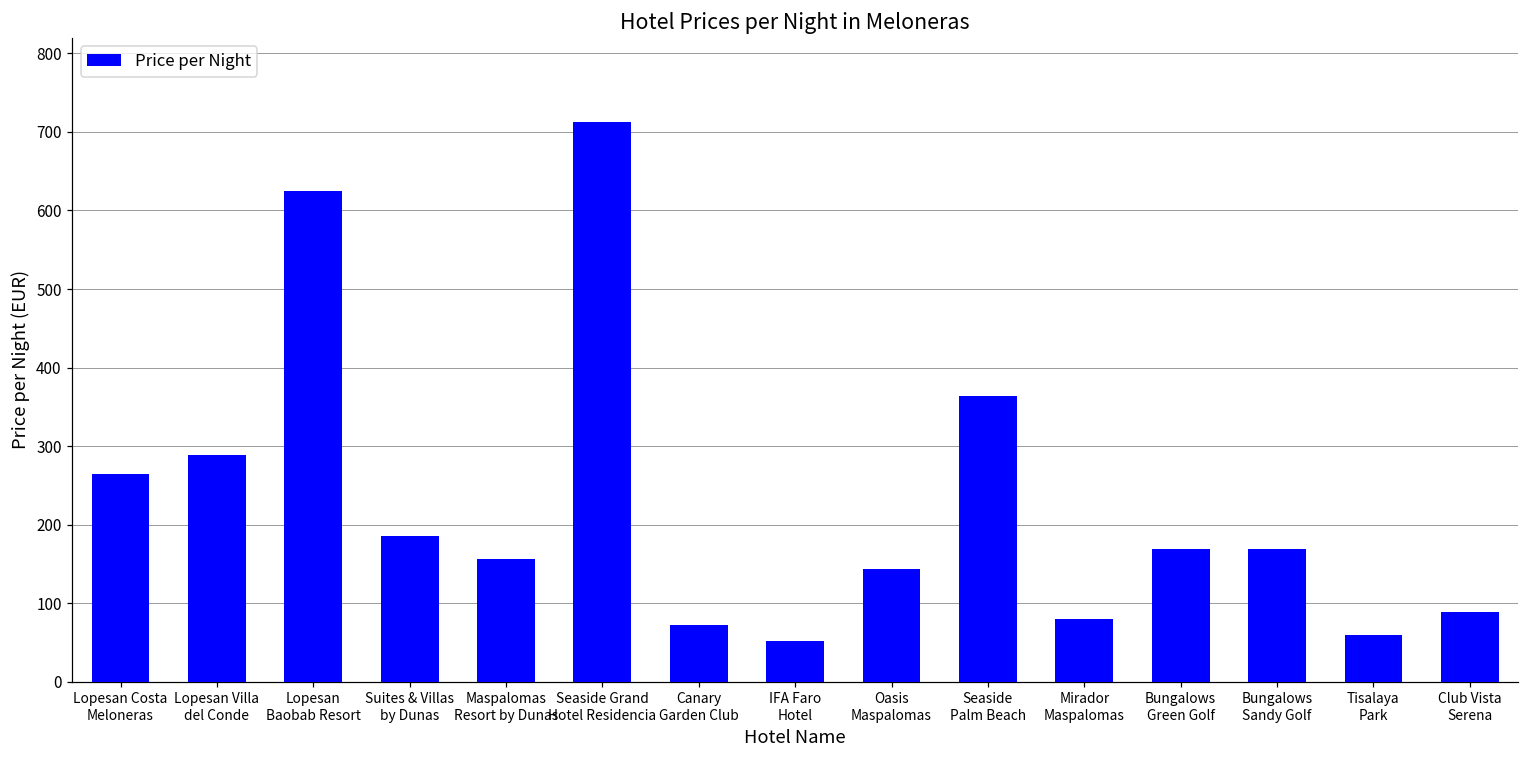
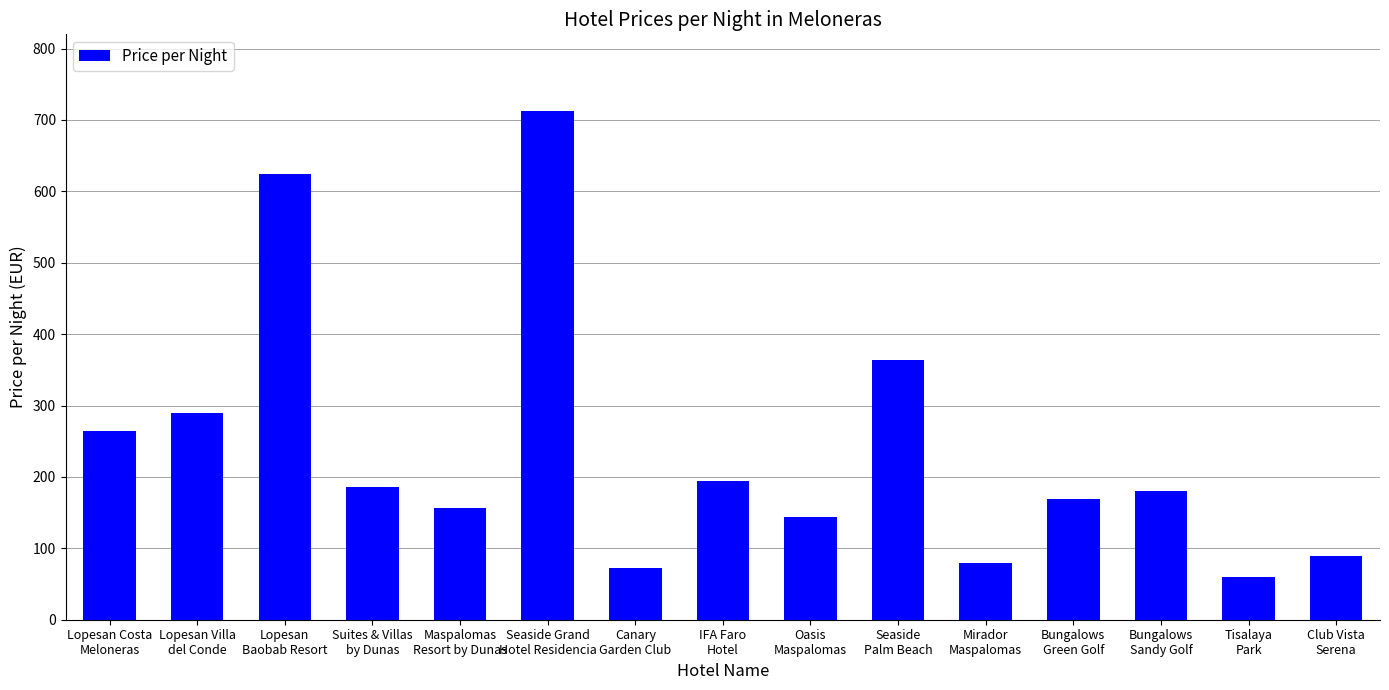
  {
    "Lopesan Costa Meloneras": 270,
    "Lopesan Villa del Conde": 290,
    "Lopesan Baobab Resort": 630,
    "Suites & Villas by Dunas": 190,
    "Maspalomas Resort by Dunas": 160,
    "Seaside Grand Hotel Residencia": 710,
    "Canary Garden Club": 70,
-   "IFA Faro Hotel": 50,
+   "IFA Faro Hotel": 200,
    "Oasis Maspalomas": 140,
    "Seaside Palm Beach": 360,
    "Mirador Maspalomas": 80,
    "Bungalows Green Golf": 170,
-   "Bungalows Sandy Golf": 170,
+   "Bungalows Sandy Golf": 180,
    "Tisalaya Park": 60,
    "Club Vista Serena": 90
  }
